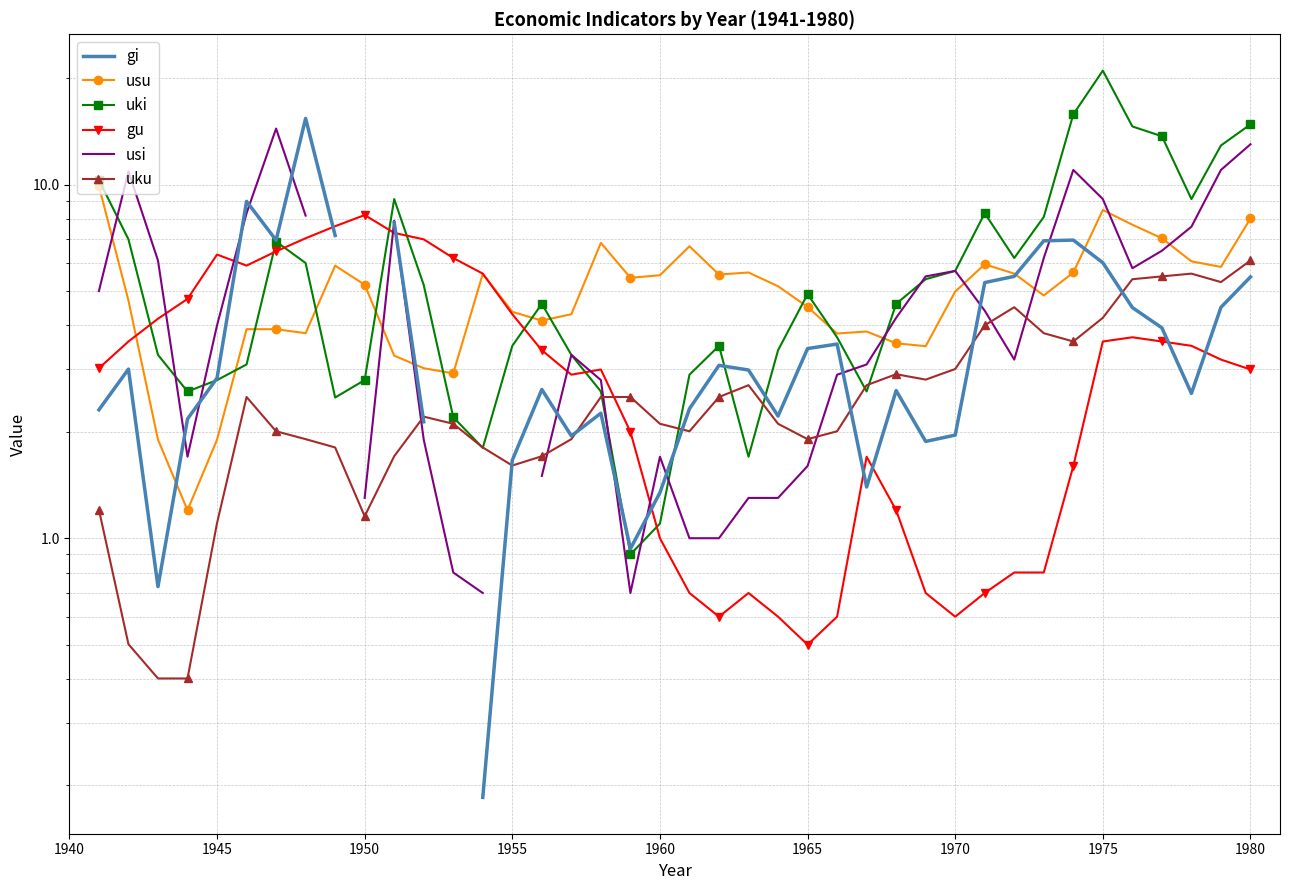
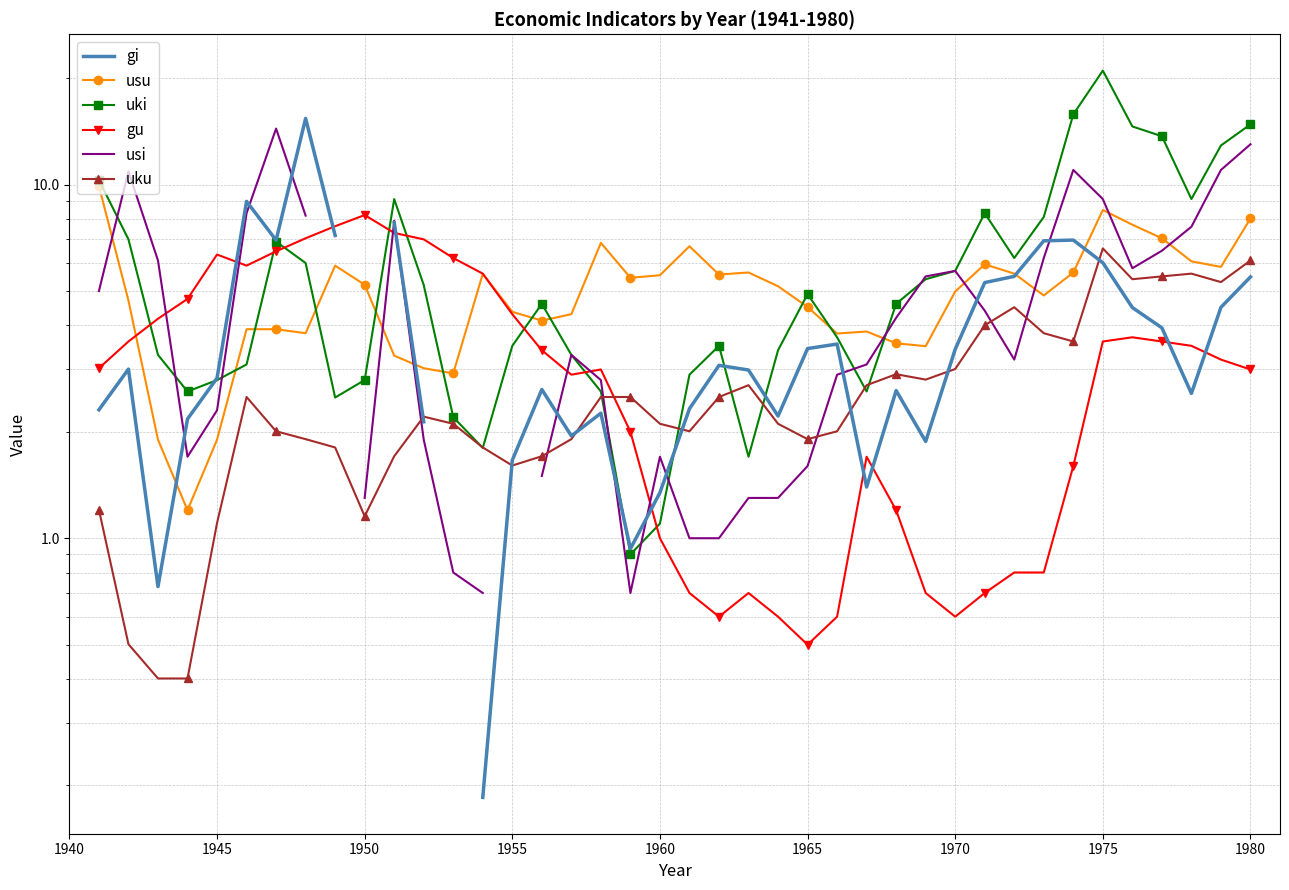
  {
    "gi": {
      "1955": 1.7,
      "1960": 1.35,
      "1965": 3.4,
-     "1970": 2.0,
+     "1970": 3.4,
      "1975": 6.0,
      "1980": 5.5
    },
    "usu": {
      "1945": 1.9,
      "1950": 5.2,
      "1960": 5.5,
      "1965": 4.5,
      "1970": 5.0,
      "1975": 8.5,
      "1980": 8.0
    },
    "uki": {
      "1950": 2.8,
      "1955": 3.5,
      "1960": 1.1,
      "1965": 4.9,
      "1975": 21,
      "1980": 14.8
    },
    "gu": {
      "1945": 6.3,
      "1950": 8.2,
      "1960": 1.0,
      "1965": 0.5,
      "1970": 0.6,
      "1975": 3.6,
      "1980": 3.0
    },
    "usi": {
-     "1945": 4.0,
+     "1945": 2.3,
      "1950": 1.3,
      "1960": 1.7,
      "1965": 1.6,
      "1975": 9.1,
      "1980": 13.0
    },
    "uku": {
      "1945": 1.1,
      "1950": 1.15,
      "1955": 1.6,
      "1960": 2.1,
      "1965": 1.9,
      "1970": 3.0,
-     "1975": 4.2,
+     "1975": 6.6,
      "1980": 6.1
    }
  }
